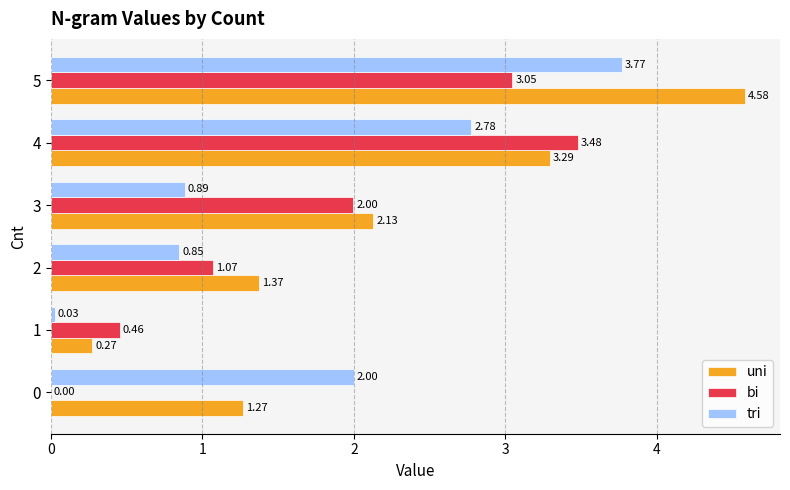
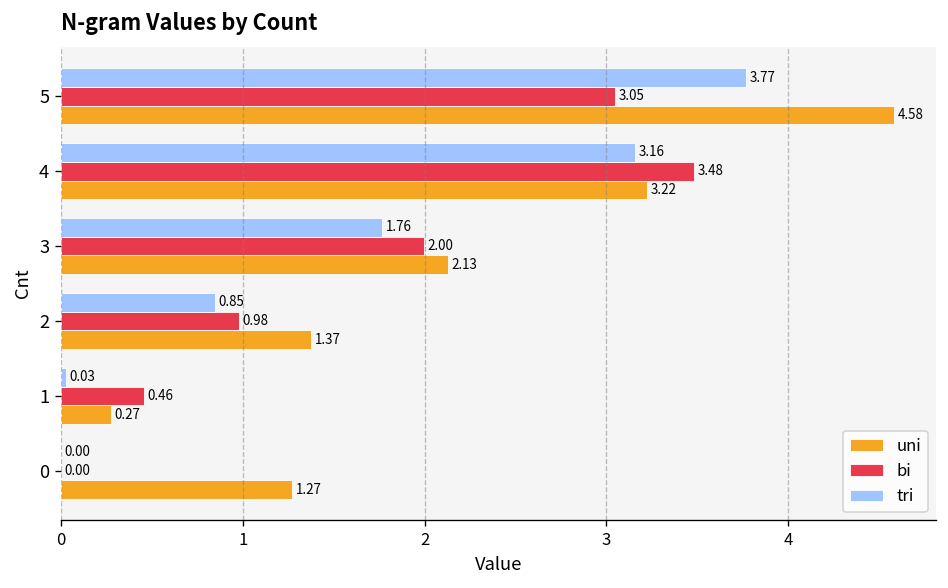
  {
    "uni": {
      "5": 4.58,
-     "4": 3.29,
+     "4": 3.22,
      "3": 2.13,
      "2": 1.37,
      "1": 0.27,
      "0": 1.27
    },
    "bi": {
      "5": 3.05,
      "4": 3.48,
      "3": 2.00,
-     "2": 1.07,
+     "2": 0.98,
      "1": 0.46,
      "0": 0.00
    },
    "tri": {
      "5": 3.77,
-     "4": 2.78,
-     "3": 0.89,
+     "4": 3.16,
+     "3": 1.76,
      "2": 0.85,
      "1": 0.03,
-     "0": 2.00
+     "0": 0.00
    }
  }
